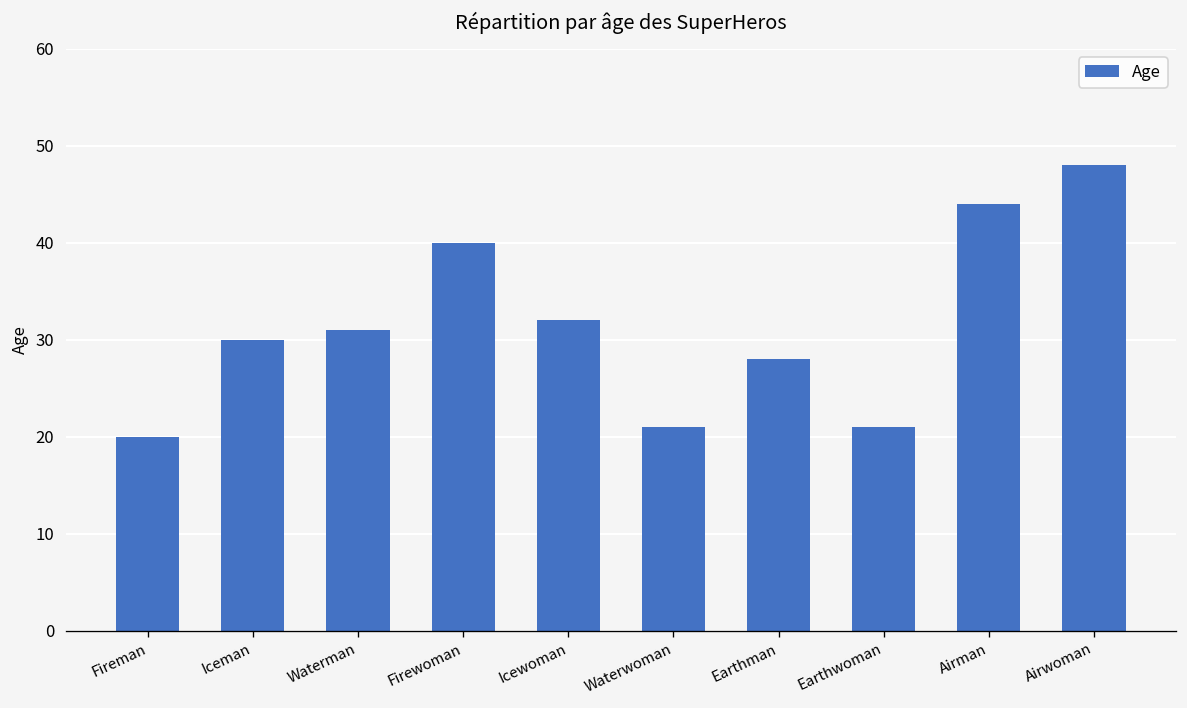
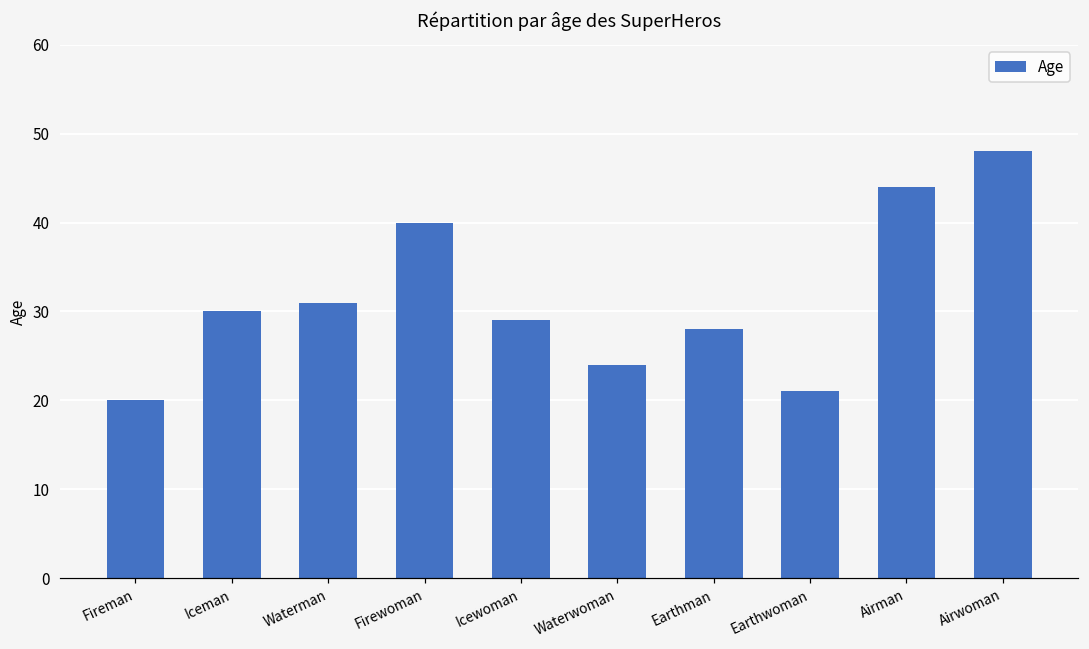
  {
    "Fireman": 20,
    "Iceman": 30,
    "Waterman": 31,
    "Firewoman": 40,
-   "Icewoman": 32,
-   "Waterwoman": 21,
+   "Icewoman": 29,
+   "Waterwoman": 24,
    "Earthman": 28,
    "Earthwoman": 21,
    "Airman": 44,
    "Airwoman": 48
  }
